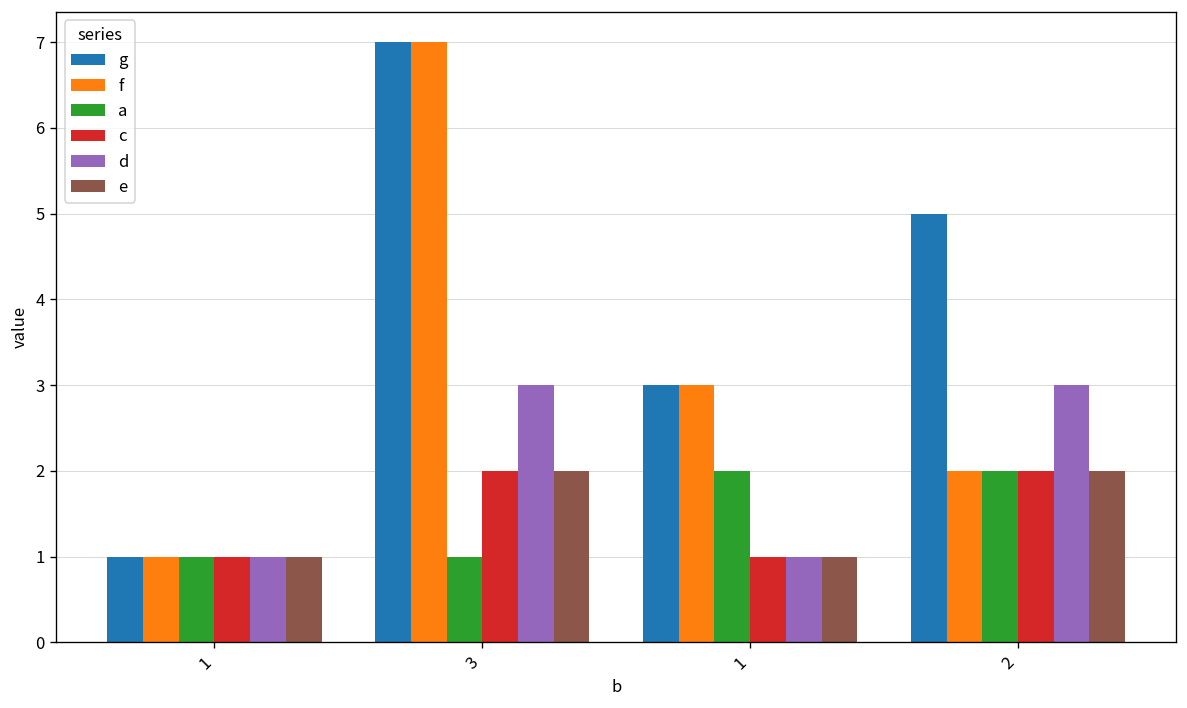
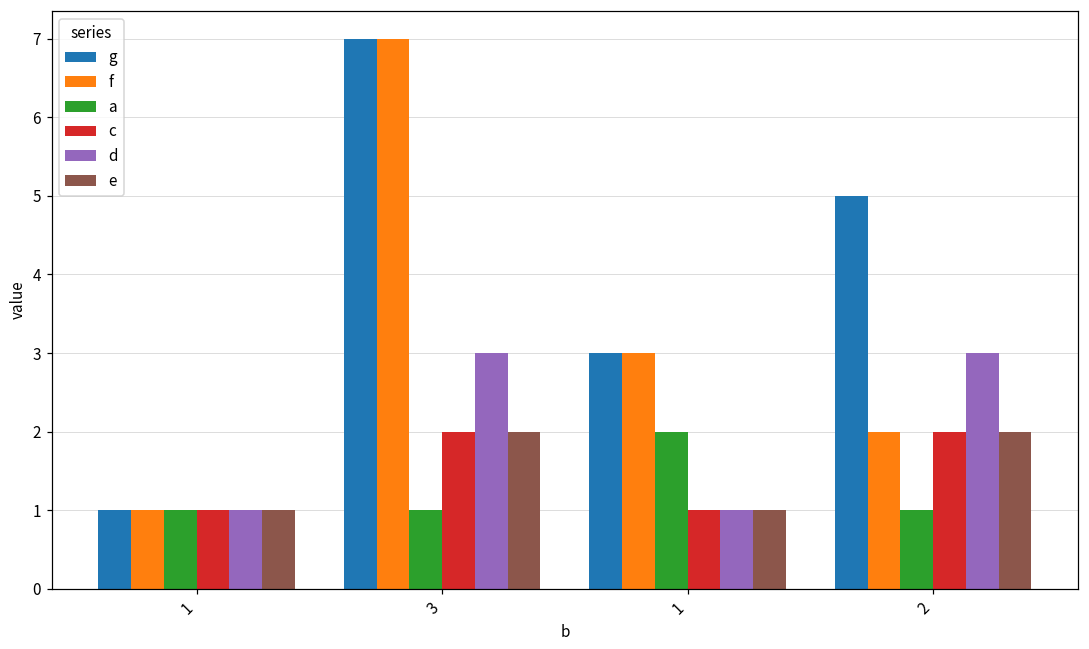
  {
    "g": {
      "3": 7,
      "2": 5
    },
    "f": {
      "3": 7,
      "2": 2
    },
    "a": {
      "3": 1,
-     "2": 2
+     "2": 1
    },
    "c": {
      "3": 2,
      "2": 2
    },
    "d": {
      "3": 3,
      "2": 3
    },
    "e": {
      "3": 2,
      "2": 2
    }
  }
